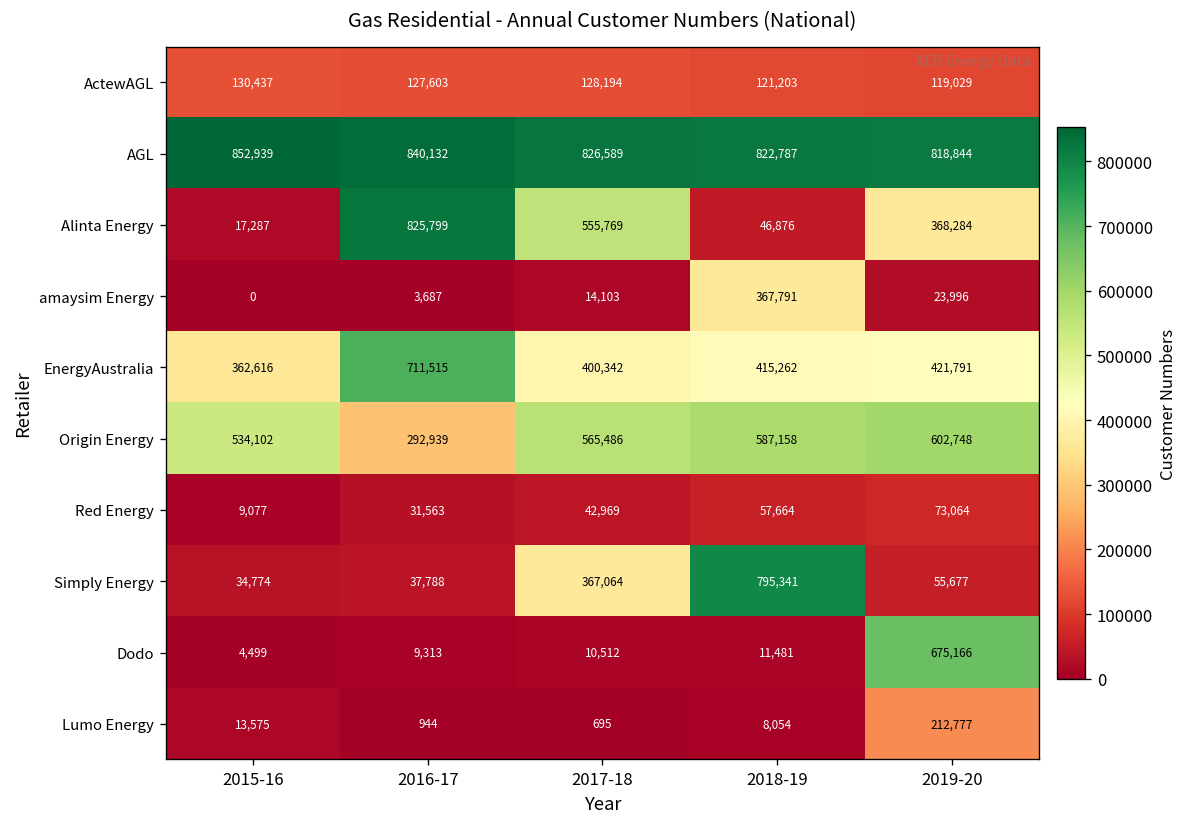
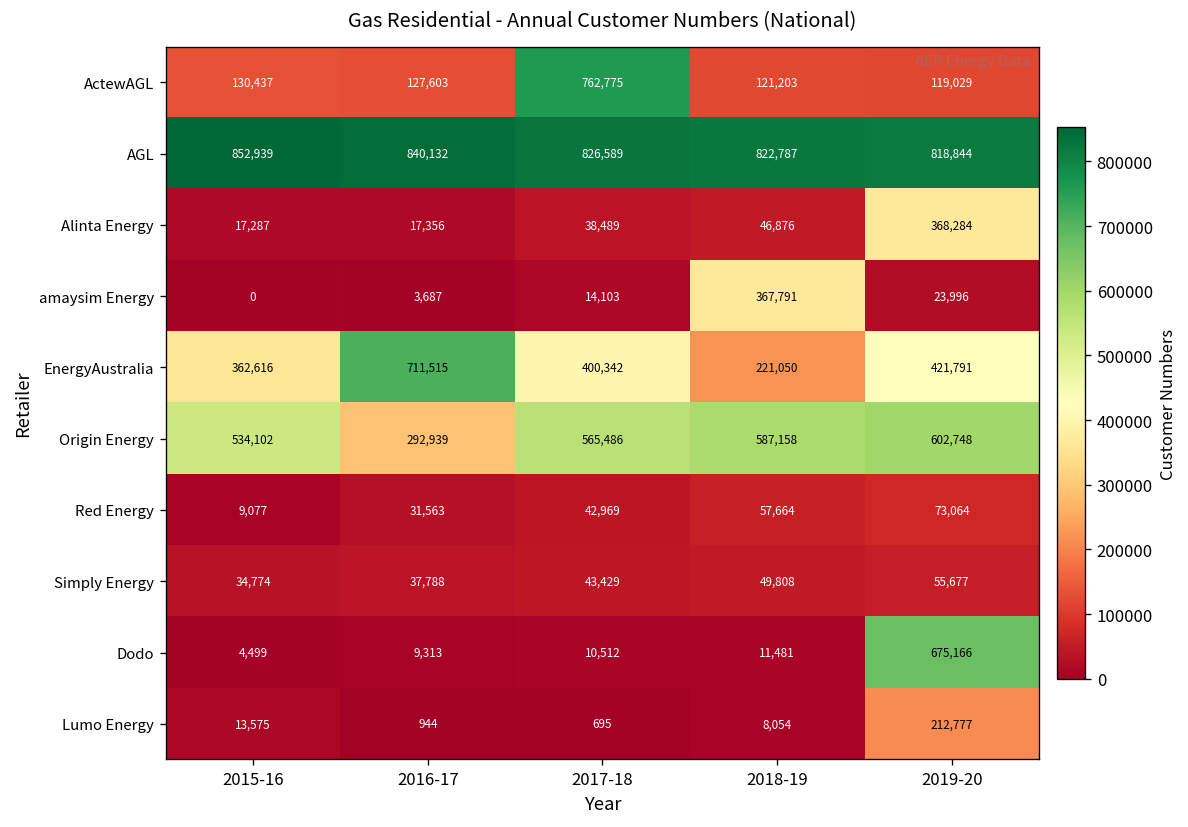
  {
    "ActewAGL": {
      "2015-16": "130,437",
      "2016-17": "127,603",
-     "2017-18": "128,194",
+     "2017-18": "762,775",
      "2018-19": "121,203"
    },
    "AGL": {
      "2015-16": "852,939",
      "2016-17": "840,132",
      "2017-18": "826,589",
      "2018-19": "822,787",
      "2019-20": "818,844"
    },
    "Alinta Energy": {
      "2015-16": "17,287",
-     "2016-17": "825,799",
-     "2017-18": "555,769",
+     "2016-17": "17,356",
+     "2017-18": "38,489",
      "2018-19": "46,876",
      "2019-20": "368,284"
    },
    "amaysim Energy": {
      "2015-16": "0",
      "2016-17": "3,687",
      "2017-18": "14,103",
      "2018-19": "367,791",
      "2019-20": "23,996"
    },
    "EnergyAustralia": {
      "2015-16": "362,616",
      "2016-17": "711,515",
      "2017-18": "400,342",
-     "2018-19": "415,262",
+     "2018-19": "221,050",
      "2019-20": "421,791"
    },
    "Origin Energy": {
      "2015-16": "534,102",
      "2016-17": "292,939",
      "2017-18": "565,486",
      "2018-19": "587,158",
      "2019-20": "602,748"
    },
    "Red Energy": {
      "2015-16": "9,077",
      "2016-17": "31,563",
      "2017-18": "42,969",
      "2018-19": "57,664",
      "2019-20": "73,064"
    },
    "Simply Energy": {
      "2015-16": "34,774",
      "2016-17": "37,788",
-     "2017-18": "367,064",
-     "2018-19": "795,341",
+     "2017-18": "43,429",
+     "2018-19": "49,808",
      "2019-20": "55,677"
    },
    "Dodo": {
      "2015-16": "4,499",
      "2016-17": "9,313",
      "2017-18": "10,512",
      "2018-19": "11,481",
      "2019-20": "675,166"
    },
    "Lumo Energy": {
      "2015-16": "13,575",
      "2016-17": "944",
      "2017-18": "695",
      "2018-19": "8,054",
      "2019-20": "212,777"
    }
  }
